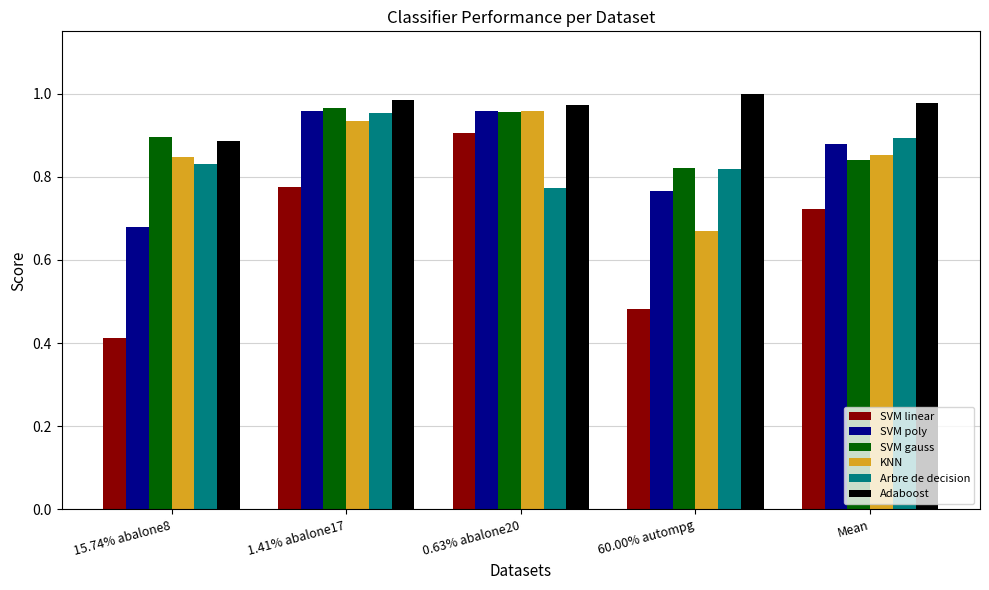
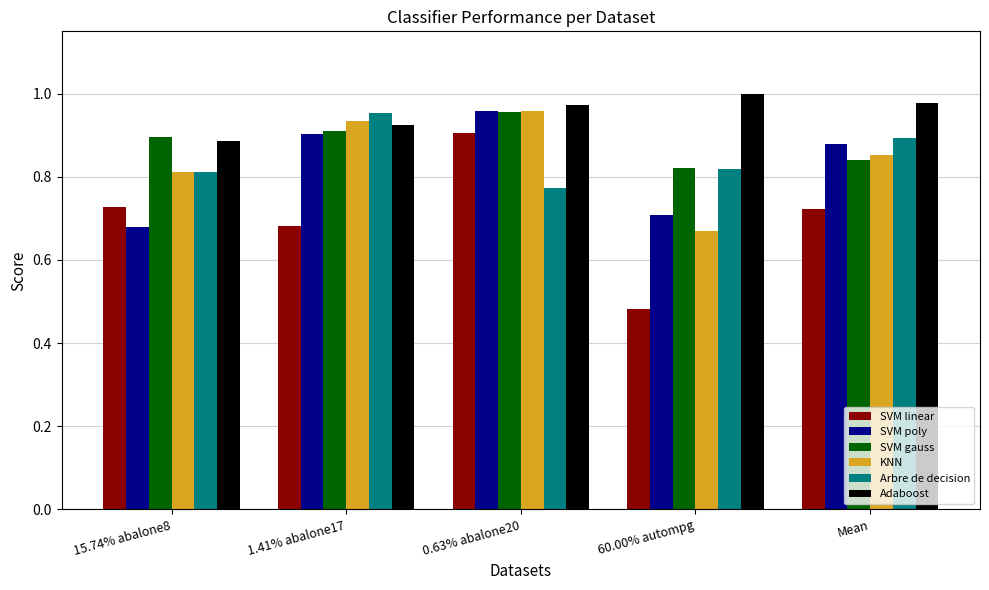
  {
    "SVM linear": {
-     "15.74% abalone8": 0.41,
-     "1.41% abalone17": 0.78,
+     "15.74% abalone8": 0.73,
+     "1.41% abalone17": 0.68,
      "0.63% abalone20": 0.91,
      "60.00% autompg": 0.48,
      "Mean": 0.72
    },
    "SVM poly": {
      "15.74% abalone8": 0.68,
-     "1.41% abalone17": 0.96,
+     "1.41% abalone17": 0.90,
      "0.63% abalone20": 0.96,
-     "60.00% autompg": 0.77,
+     "60.00% autompg": 0.71,
      "Mean": 0.88
    },
    "SVM gauss": {
      "15.74% abalone8": 0.90,
-     "1.41% abalone17": 0.97,
+     "1.41% abalone17": 0.91,
      "0.63% abalone20": 0.95,
      "60.00% autompg": 0.82,
      "Mean": 0.84
    },
    "KNN": {
-     "15.74% abalone8": 0.85,
+     "15.74% abalone8": 0.81,
      "1.41% abalone17": 0.93,
      "0.63% abalone20": 0.96,
      "60.00% autompg": 0.67,
      "Mean": 0.85
    },
    "Arbre de decision": {
-     "15.74% abalone8": 0.83,
+     "15.74% abalone8": 0.81,
      "1.41% abalone17": 0.95,
      "0.63% abalone20": 0.77,
      "60.00% autompg": 0.82,
      "Mean": 0.89
    },
    "Adaboost": {
      "15.74% abalone8": 0.89,
-     "1.41% abalone17": 0.99,
+     "1.41% abalone17": 0.93,
      "0.63% abalone20": 0.97,
      "60.00% autompg": 1.00,
      "Mean": 0.98
    }
  }
